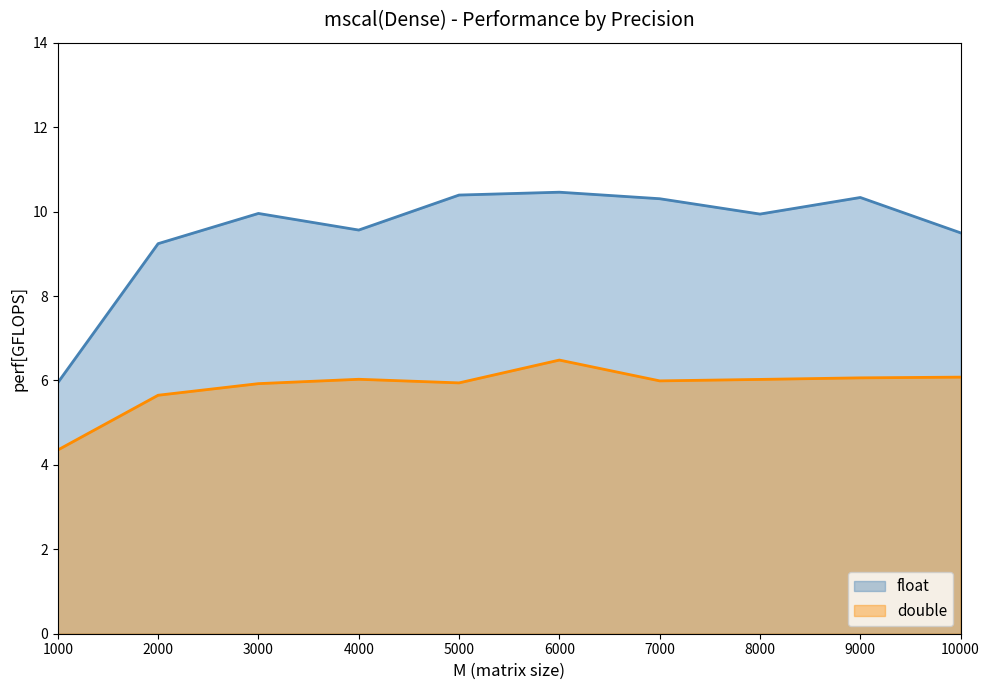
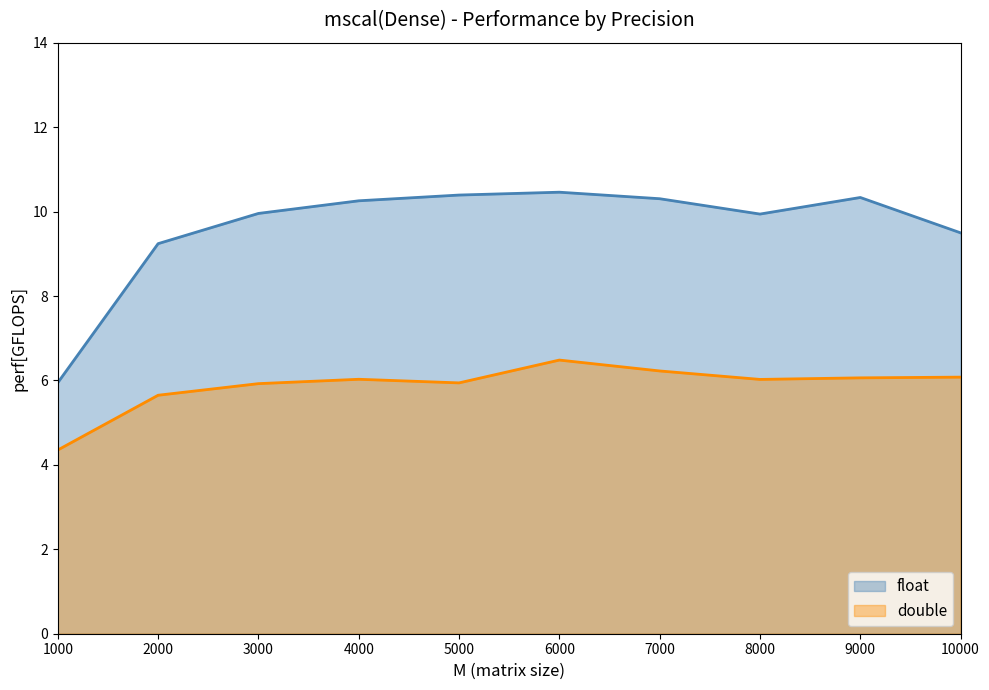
  {
    "float": {
      "1000": 5.9,
      "2000": 9.2,
      "3000": 10.0,
-     "4000": 9.6,
+     "4000": 10.3,
      "5000": 10.4,
      "6000": 10.5,
      "7000": 10.3,
      "8000": 9.9,
      "9000": 10.3,
      "10000": 9.5
    },
    "double": {
      "1000": 4.4,
      "2000": 5.7,
      "3000": 5.9,
      "4000": 6.0,
      "5000": 5.9,
      "6000": 6.5,
-     "7000": 6.0,
+     "7000": 6.2,
      "8000": 6.0,
      "9000": 6.1,
      "10000": 6.1
    }
  }
